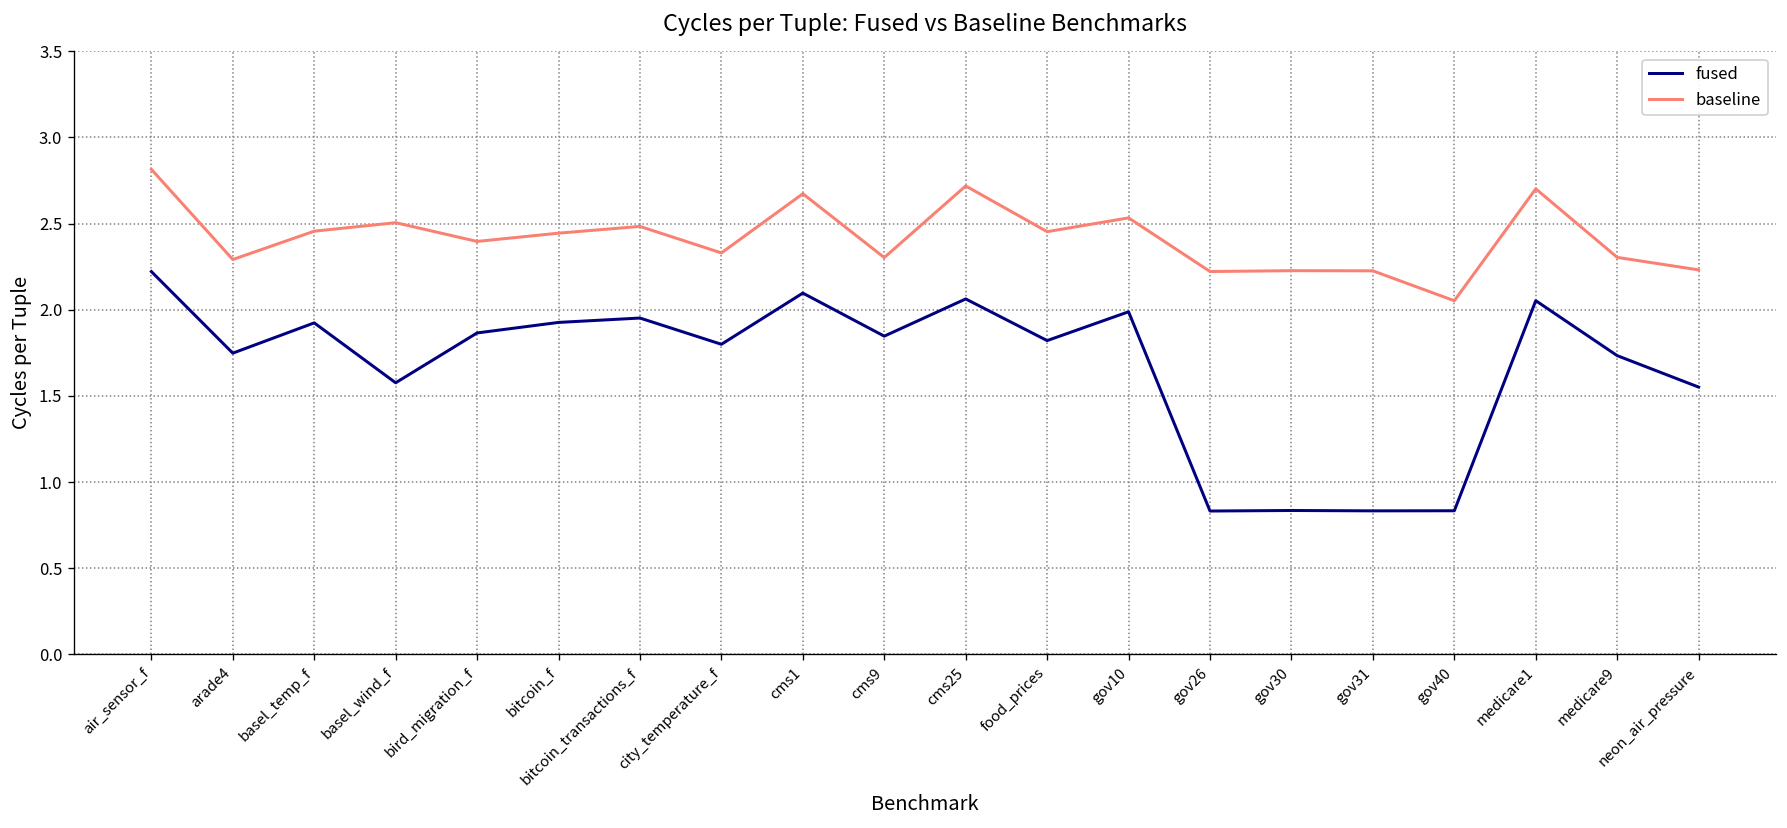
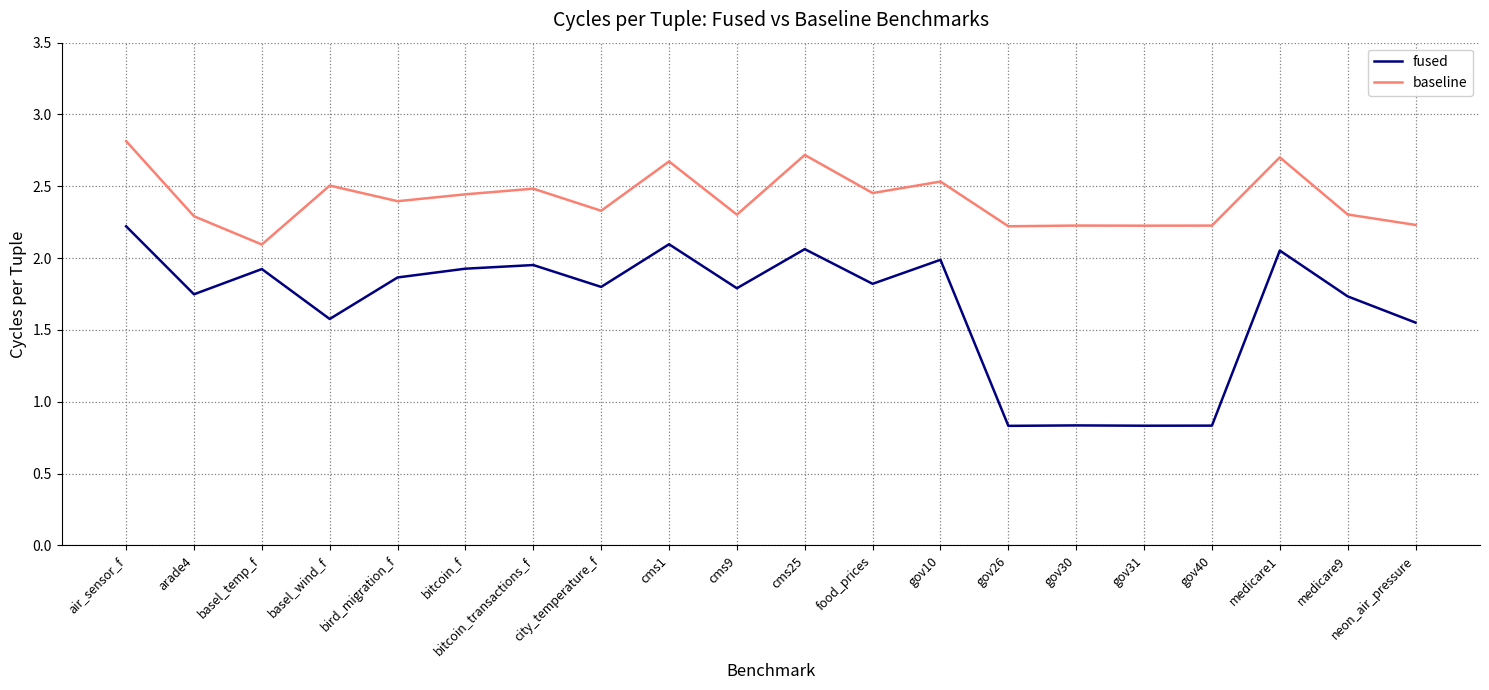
  {
    "fused": {
      "air_sensor_f": 2.22,
      "arade4": 1.75,
      "basel_temp_f": 1.92,
      "basel_wind_f": 1.58,
      "bird_migration_f": 1.87,
      "bitcoin_f": 1.93,
      "bitcoin_transactions_f": 1.95,
      "city_temperature_f": 1.80,
      "cms1": 2.10,
-     "cms9": 1.85,
+     "cms9": 1.79,
      "cms25": 2.06,
      "food_prices": 1.82,
      "gov10": 1.99,
      "gov26": 0.83,
      "gov30": 0.84,
      "gov31": 0.83,
      "gov40": 0.83,
      "medicare1": 2.05,
      "medicare9": 1.73,
      "neon_air_pressure": 1.55
    },
    "baseline": {
      "air_sensor_f": 2.81,
      "arade4": 2.29,
-     "basel_temp_f": 2.46,
+     "basel_temp_f": 2.09,
      "basel_wind_f": 2.50,
      "bird_migration_f": 2.40,
      "bitcoin_f": 2.44,
      "bitcoin_transactions_f": 2.48,
      "city_temperature_f": 2.33,
      "cms1": 2.67,
      "cms9": 2.30,
      "cms25": 2.72,
      "food_prices": 2.45,
      "gov10": 2.53,
      "gov26": 2.22,
      "gov30": 2.23,
      "gov31": 2.23,
-     "gov40": 2.05,
+     "gov40": 2.23,
      "medicare1": 2.70,
      "medicare9": 2.30,
      "neon_air_pressure": 2.23
    }
  }
